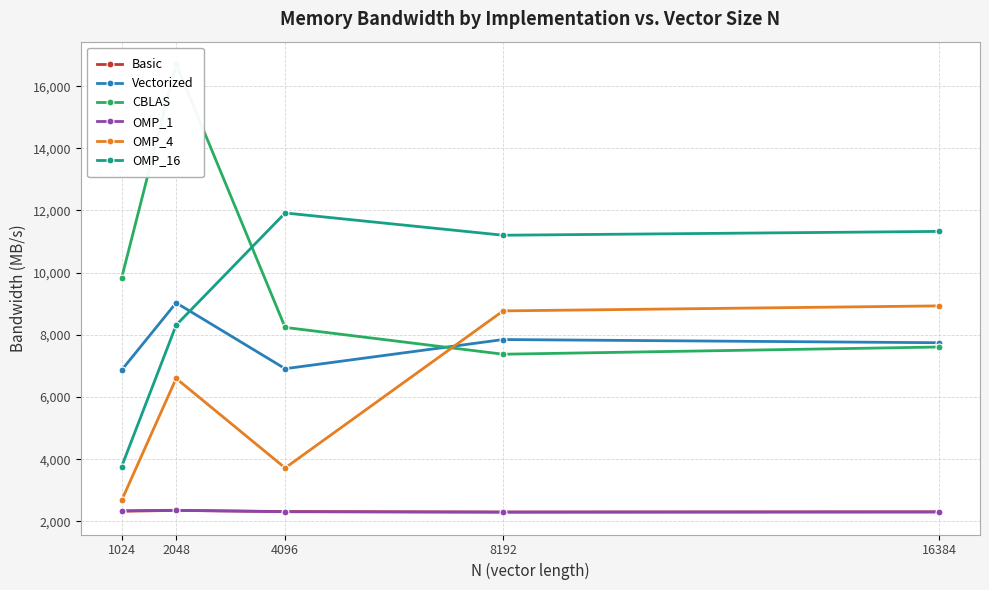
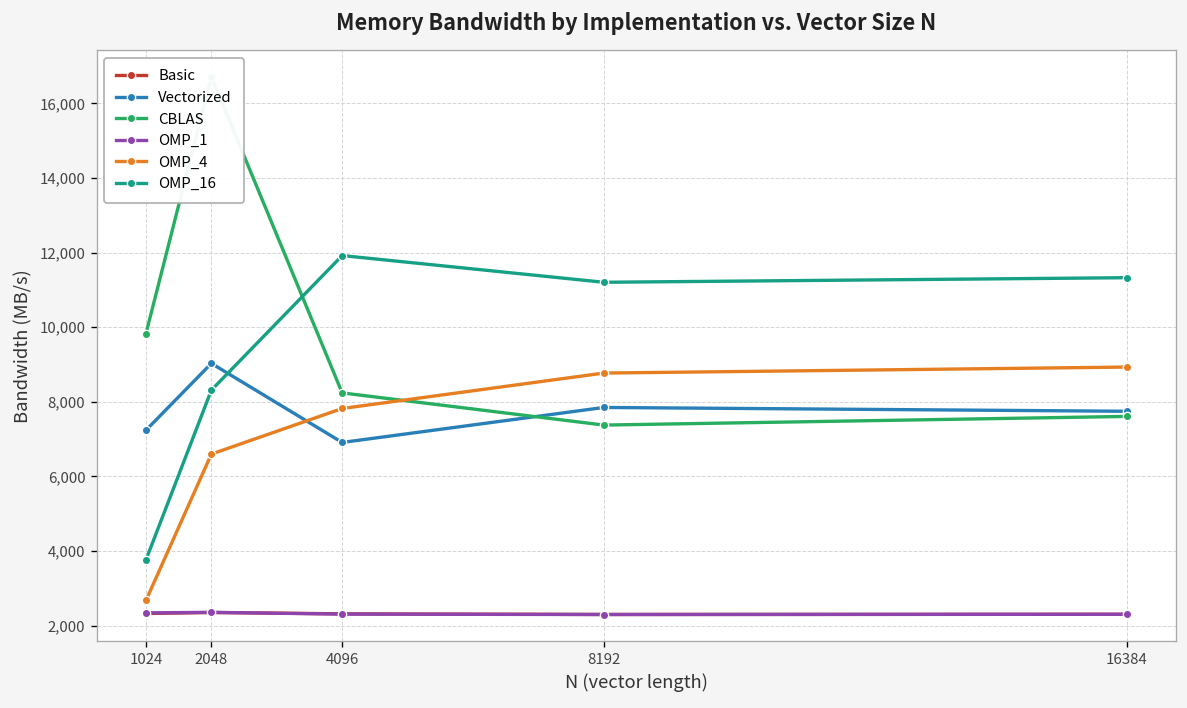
  {
    "OMP_1": {
      "1024": "2,300",
      "2048": "2,400",
      "4096": "2,300",
      "8192": "2,300",
      "16384": "2,300"
    },
    "Vectorized": {
-     "1024": "6,900",
+     "1024": "7,200",
      "2048": "9,000",
      "4096": "6,900",
      "8192": "7,800",
      "16384": "7,700"
    },
    "OMP_4": {
      "1024": "2,700",
      "2048": "6,600",
-     "4096": "3,700",
+     "4096": "7,800",
      "8192": "8,800",
      "16384": "8,900"
    }
  }
